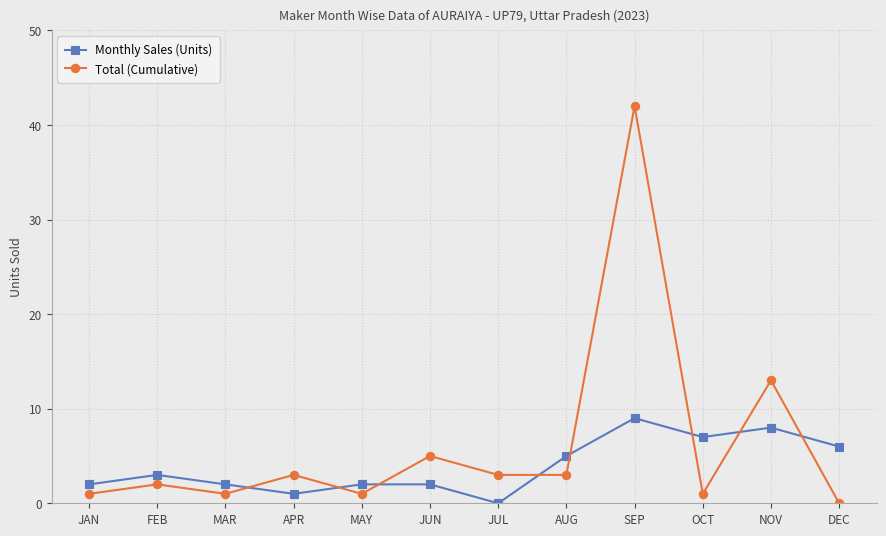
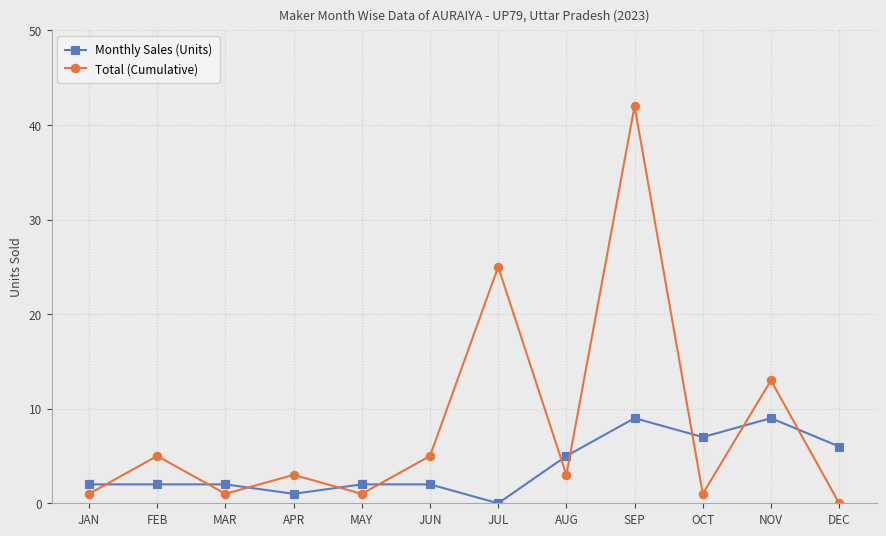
  {
    "Monthly Sales (Units)": {
      "JAN": 2,
-     "FEB": 3,
+     "FEB": 2,
      "MAR": 2,
      "APR": 1,
      "MAY": 2,
      "JUN": 2,
      "JUL": 0,
      "AUG": 5,
      "SEP": 9,
      "OCT": 7,
-     "NOV": 8,
+     "NOV": 9,
      "DEC": 6
    },
    "Total (Cumulative)": {
      "JAN": 1,
-     "FEB": 2,
+     "FEB": 5,
      "MAR": 1,
      "APR": 3,
      "MAY": 1,
      "JUN": 5,
-     "JUL": 3,
+     "JUL": 25,
      "AUG": 3,
      "SEP": 42,
      "OCT": 1,
      "NOV": 13,
      "DEC": 0
    }
  }
